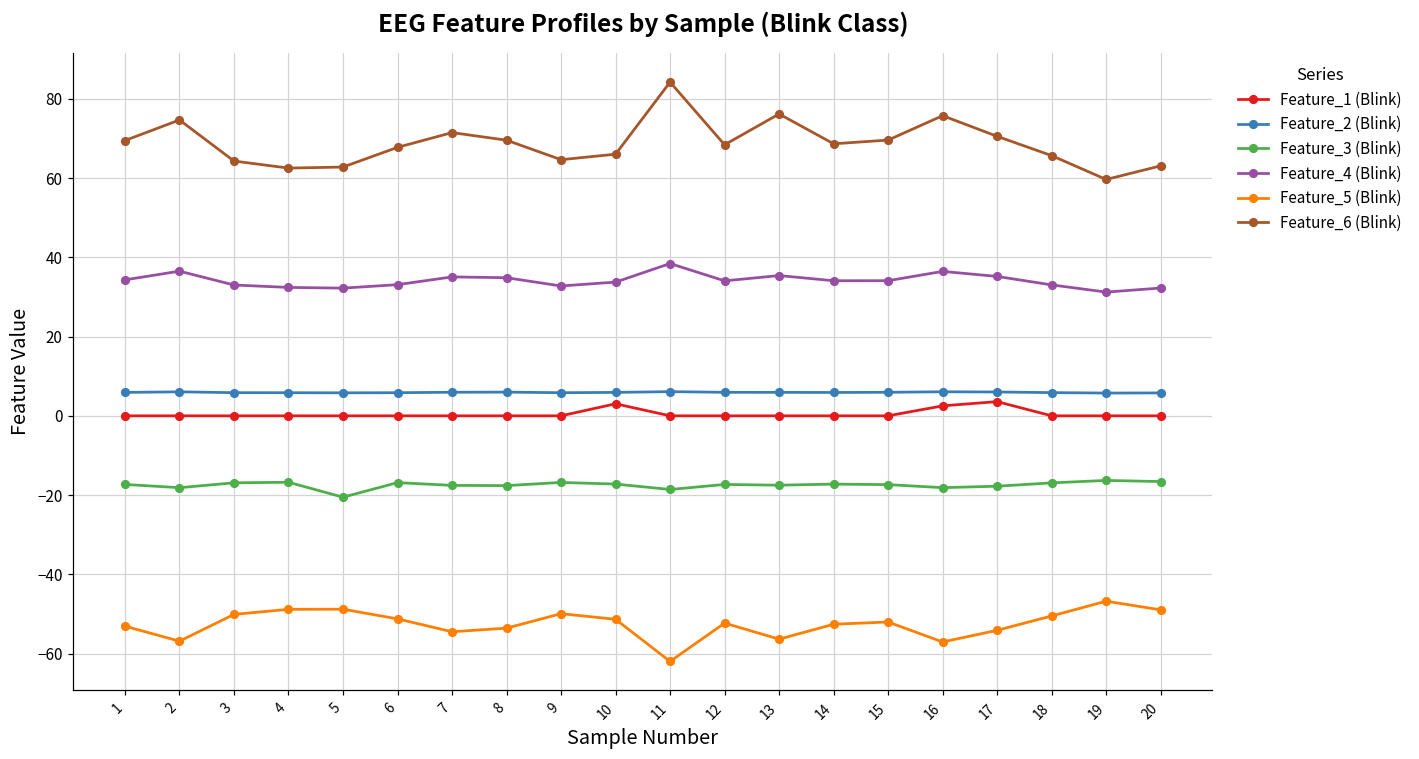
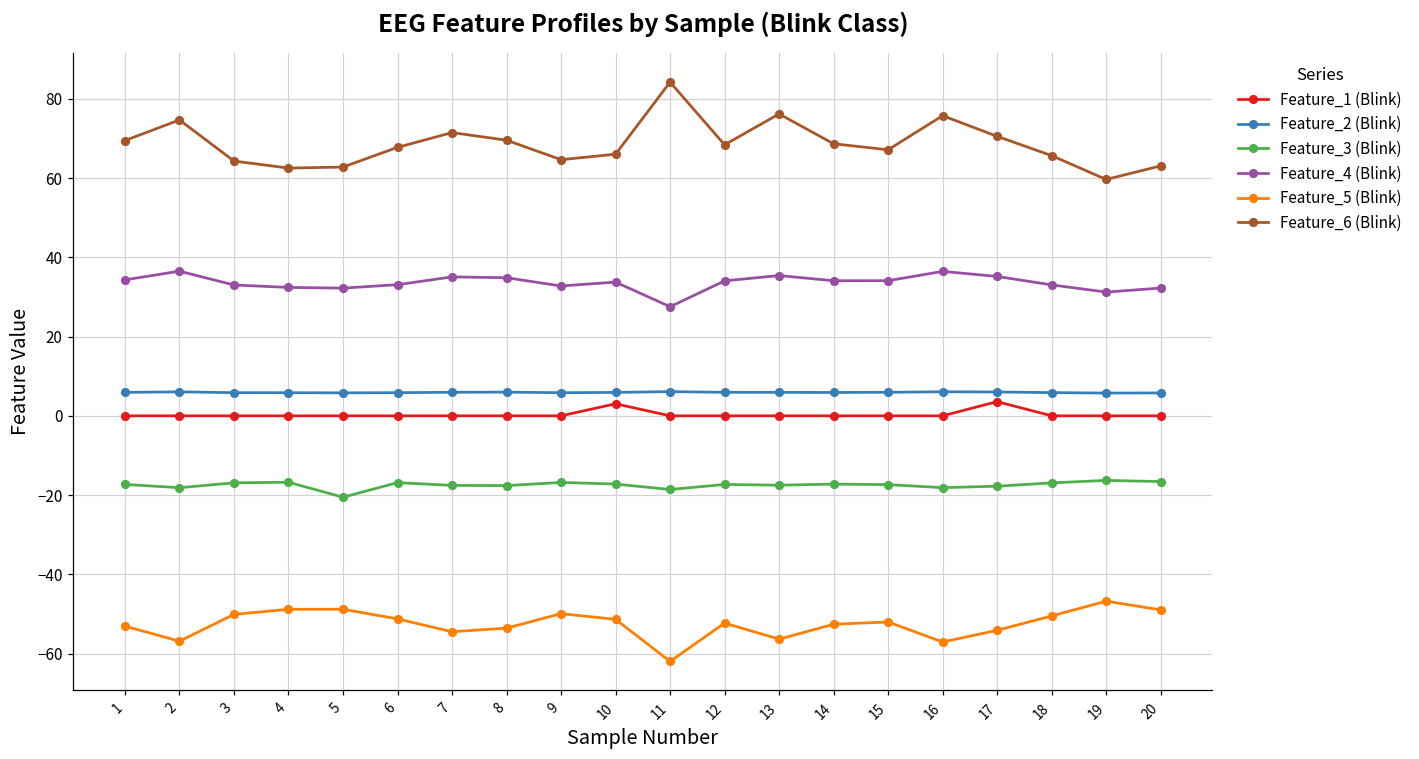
  {
    "Feature_1 (Blink)": {
      "1": 0,
      "2": 0,
      "3": 0,
      "4": 0,
      "5": 0,
      "6": 0,
      "7": 0,
      "8": 0,
      "9": 0,
      "10": 3,
      "11": 0,
      "12": 0,
      "13": 0,
      "14": 0,
      "15": 0,
-     "16": 3,
+     "16": 0,
      "17": 4,
      "18": 0,
      "19": 0,
      "20": 0
    },
    "Feature_2 (Blink)": {
      "1": 6,
      "2": 6,
      "3": 6,
      "4": 6,
      "5": 6,
      "6": 6,
      "7": 6,
      "8": 6,
      "9": 6,
      "10": 6,
      "11": 6,
      "12": 6,
      "13": 6,
      "14": 6,
      "15": 6,
      "16": 6,
      "17": 6,
      "18": 6,
      "19": 6,
      "20": 6
    },
    "Feature_3 (Blink)": {
      "1": -17,
      "2": -18,
      "3": -17,
      "4": -17,
      "5": -21,
      "6": -17,
      "7": -18,
      "8": -18,
      "9": -17,
      "10": -17,
      "11": -19,
      "12": -17,
      "13": -18,
      "14": -17,
      "15": -17,
      "16": -18,
      "17": -18,
      "18": -17,
      "19": -16,
      "20": -17
    },
    "Feature_4 (Blink)": {
      "1": 34,
      "2": 36,
      "3": 33,
      "4": 32,
      "5": 32,
      "6": 33,
      "7": 35,
      "8": 35,
      "9": 33,
      "10": 34,
-     "11": 38,
+     "11": 28,
      "12": 34,
      "13": 35,
      "14": 34,
      "15": 34,
      "16": 36,
      "17": 35,
      "18": 33,
      "19": 31,
      "20": 32
    },
    "Feature_5 (Blink)": {
      "1": -53,
      "2": -57,
      "3": -50,
      "4": -49,
      "5": -49,
      "6": -51,
      "7": -54,
      "8": -54,
      "9": -50,
      "10": -51,
      "11": -62,
      "12": -52,
      "13": -56,
      "14": -53,
      "15": -52,
      "16": -57,
      "17": -54,
      "18": -50,
      "19": -47,
      "20": -49
    },
    "Feature_6 (Blink)": {
      "1": 69,
      "2": 75,
      "3": 64,
      "4": 63,
      "5": 63,
      "6": 68,
      "7": 71,
      "8": 70,
      "9": 65,
      "10": 66,
      "11": 84,
      "12": 68,
      "13": 76,
      "14": 69,
-     "15": 70,
+     "15": 67,
      "16": 76,
      "17": 71,
      "18": 66,
      "19": 60,
      "20": 63
    }
  }
